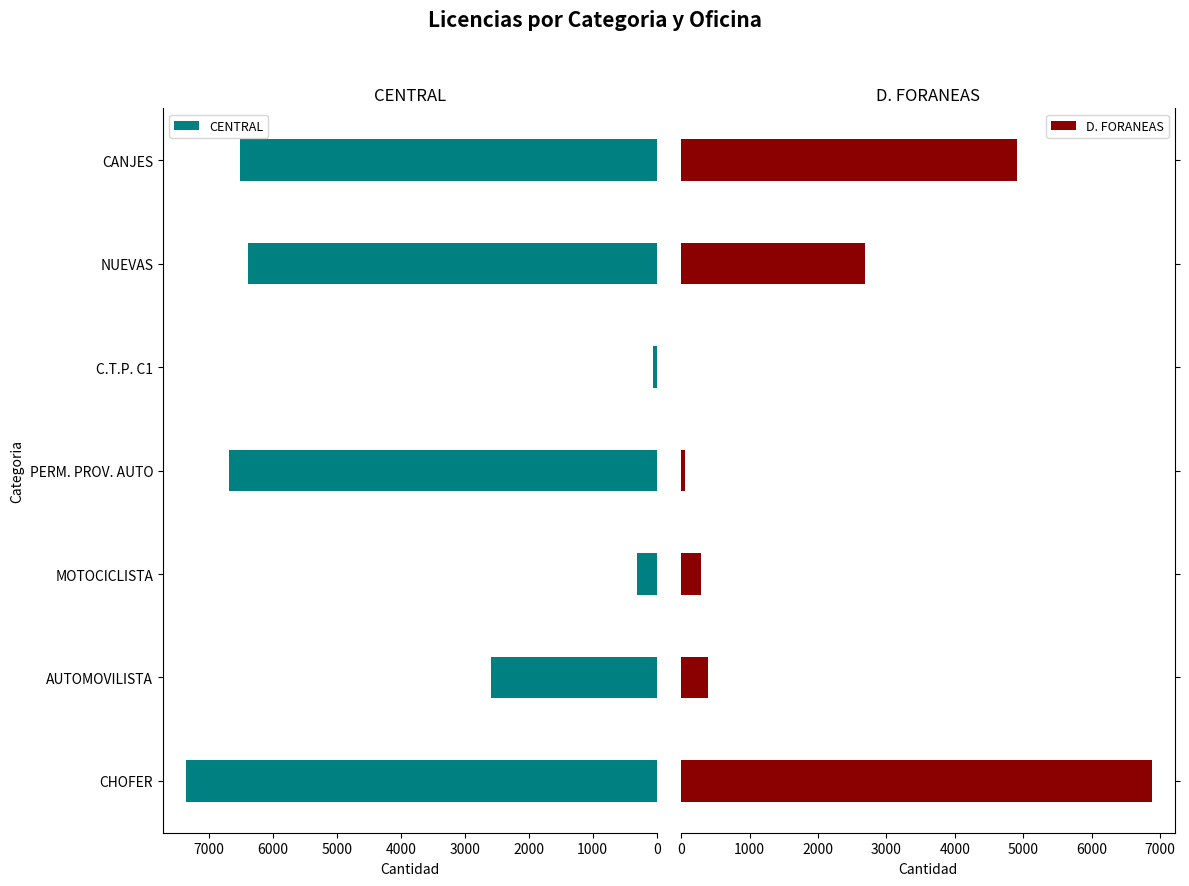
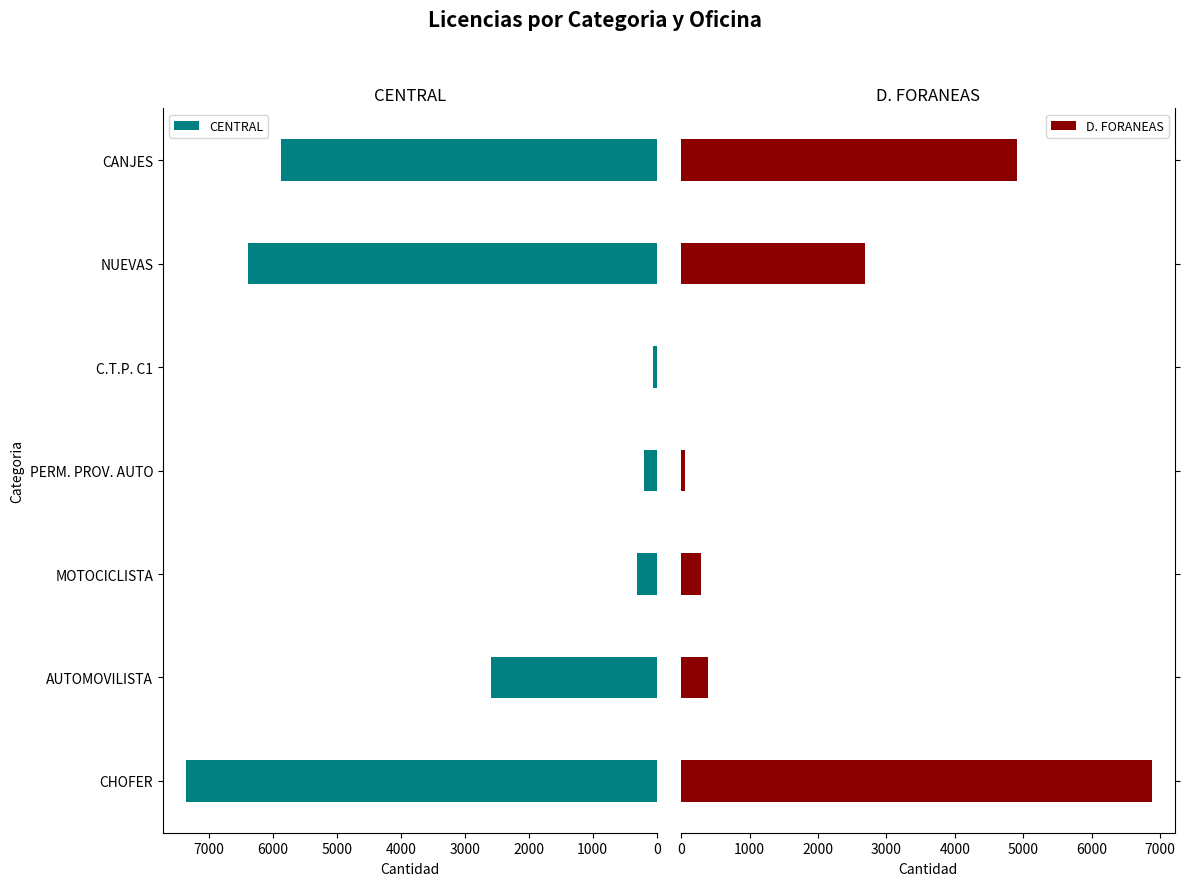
  {
    "CENTRAL": {
-     "CANJES": 6500,
+     "CANJES": 5900,
      "NUEVAS": 6400,
      "C.T.P. C1": 100,
-     "PERM. PROV. AUTO": 6700,
+     "PERM. PROV. AUTO": 200,
      "MOTOCICLISTA": 300,
      "AUTOMOVILISTA": 2600,
      "CHOFER": 7400
    }
  }
